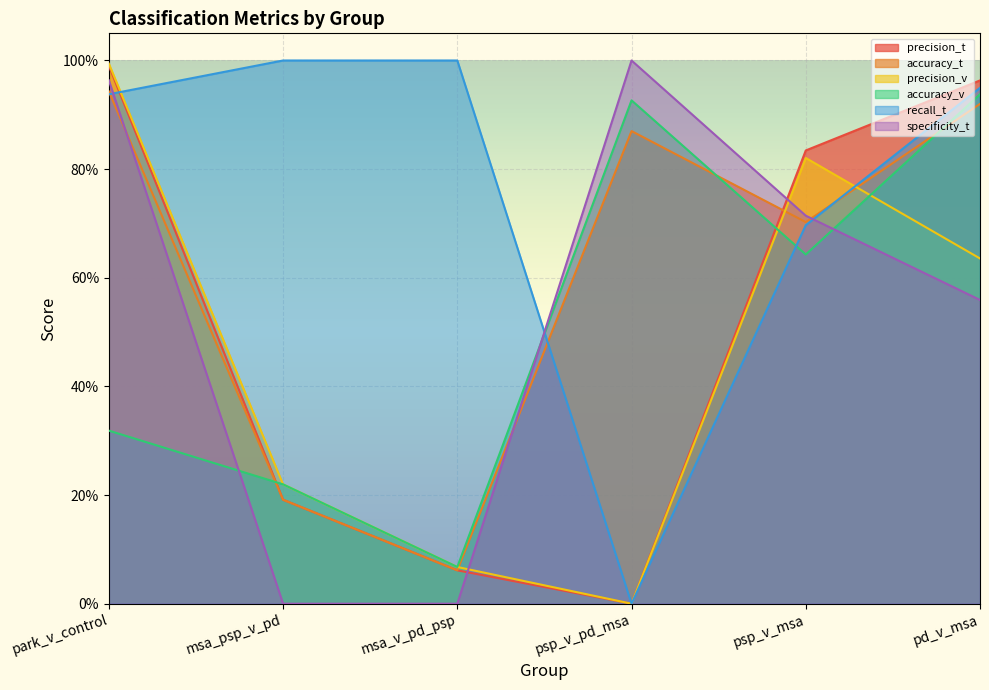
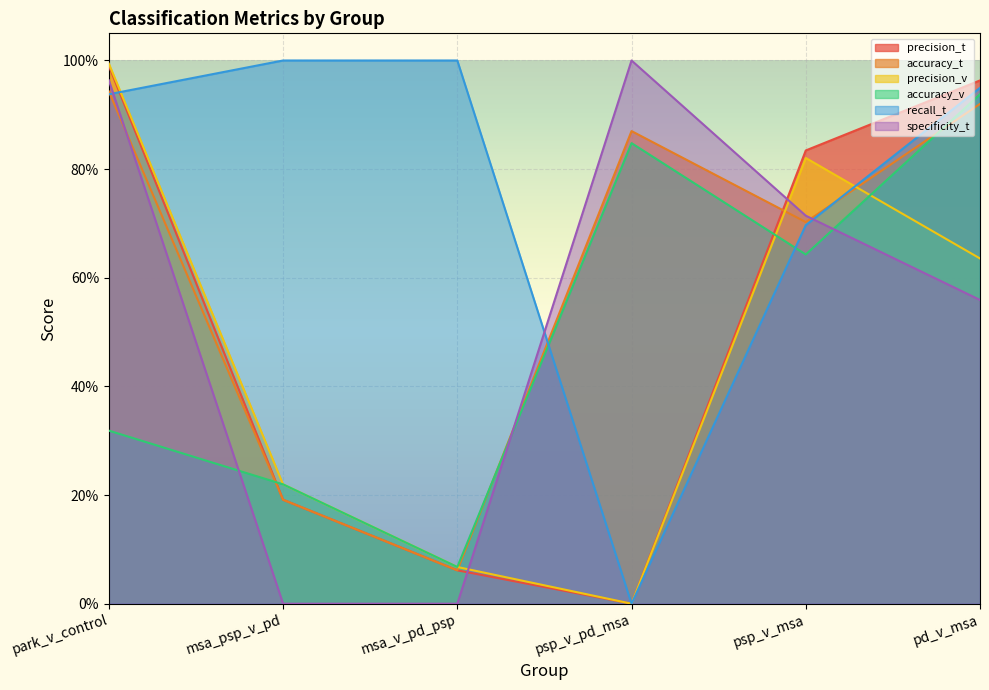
  {
    "precision_v": {
      "psp_v_msa": "82%",
      "pd_v_msa": "64%"
    },
    "accuracy_v": {
      "park_v_control": "32%",
-     "psp_v_pd_msa": "93%",
+     "psp_v_pd_msa": "85%",
      "psp_v_msa": "64%",
      "pd_v_msa": "94%"
    },
    "recall_t": {
      "park_v_control": "94%",
      "msa_psp_v_pd": "100%",
      "msa_v_pd_psp": "100%",
      "psp_v_msa": "70%",
      "pd_v_msa": "95%"
    },
    "specificity_t": {
      "park_v_control": "96%",
      "msa_psp_v_pd": "0%",
      "msa_v_pd_psp": "0%",
      "psp_v_pd_msa": "100%",
      "psp_v_msa": "71%",
      "pd_v_msa": "56%"
    }
  }
